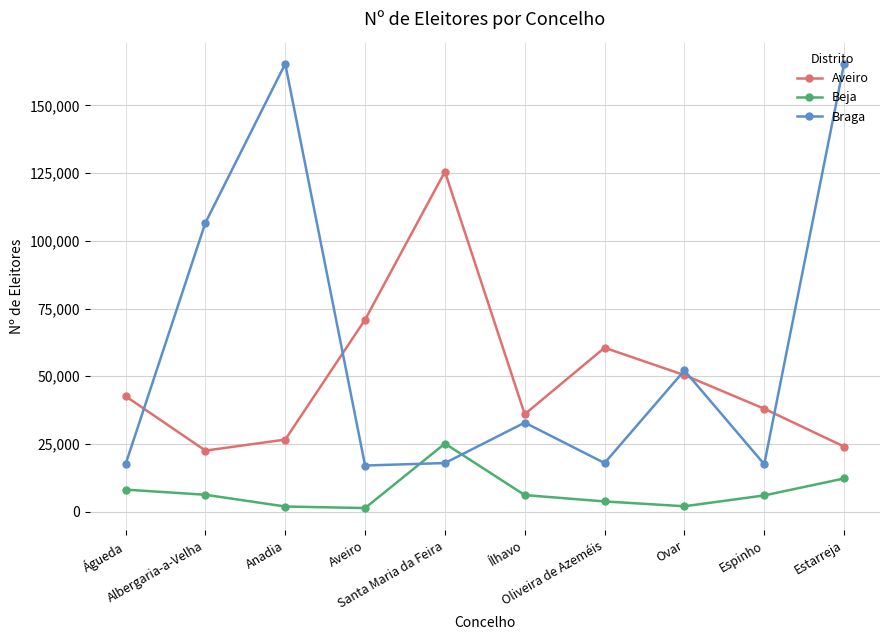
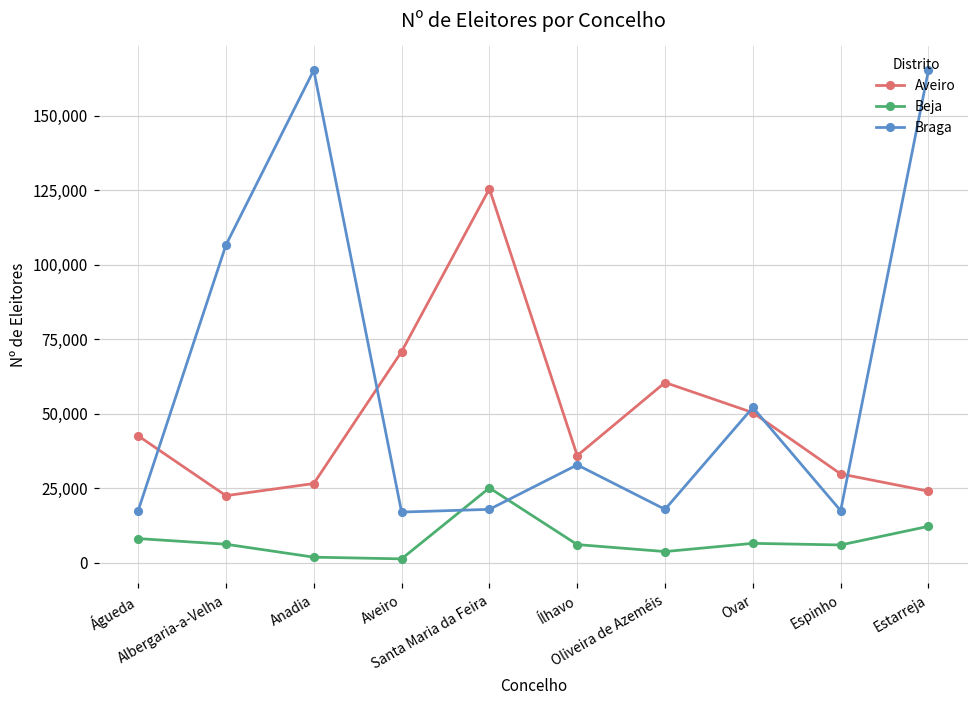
  {
    "Aveiro": {
      "Águeda": "43,000",
      "Albergaria-a-Velha": "23,000",
      "Anadia": "27,000",
      "Aveiro": "71,000",
      "Santa Maria da Feira": "126,000",
      "Ílhavo": "36,000",
      "Oliveira de Azeméis": "61,000",
      "Ovar": "50,000",
-     "Espinho": "38,000",
+     "Espinho": "30,000",
      "Estarreja": "24,000"
    },
    "Beja": {
      "Águeda": "8,000",
      "Albergaria-a-Velha": "6,000",
      "Anadia": "2,000",
      "Aveiro": "1,000",
      "Santa Maria da Feira": "25,000",
      "Ílhavo": "6,000",
      "Oliveira de Azeméis": "4,000",
-     "Ovar": "2,000",
+     "Ovar": "7,000",
      "Espinho": "6,000",
      "Estarreja": "12,000"
    },
    "Braga": {
      "Águeda": "18,000",
      "Albergaria-a-Velha": "107,000",
      "Anadia": "165,000",
      "Aveiro": "17,000",
      "Santa Maria da Feira": "18,000",
      "Ílhavo": "33,000",
      "Oliveira de Azeméis": "18,000",
      "Ovar": "52,000",
      "Espinho": "18,000",
      "Estarreja": "165,000"
    }
  }
